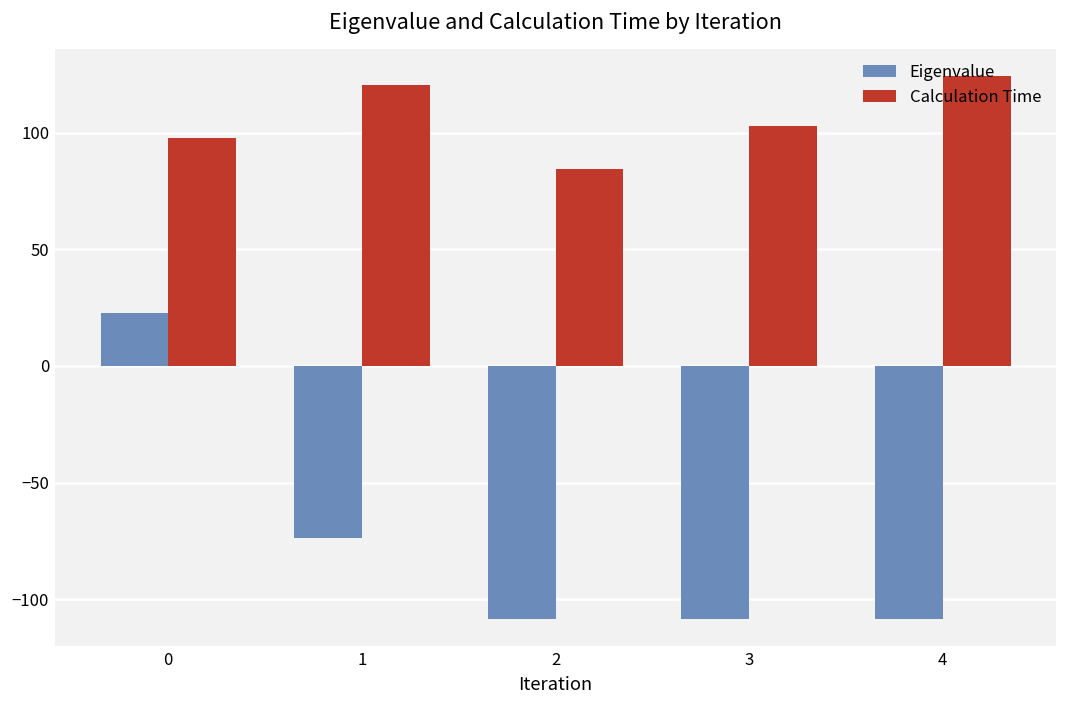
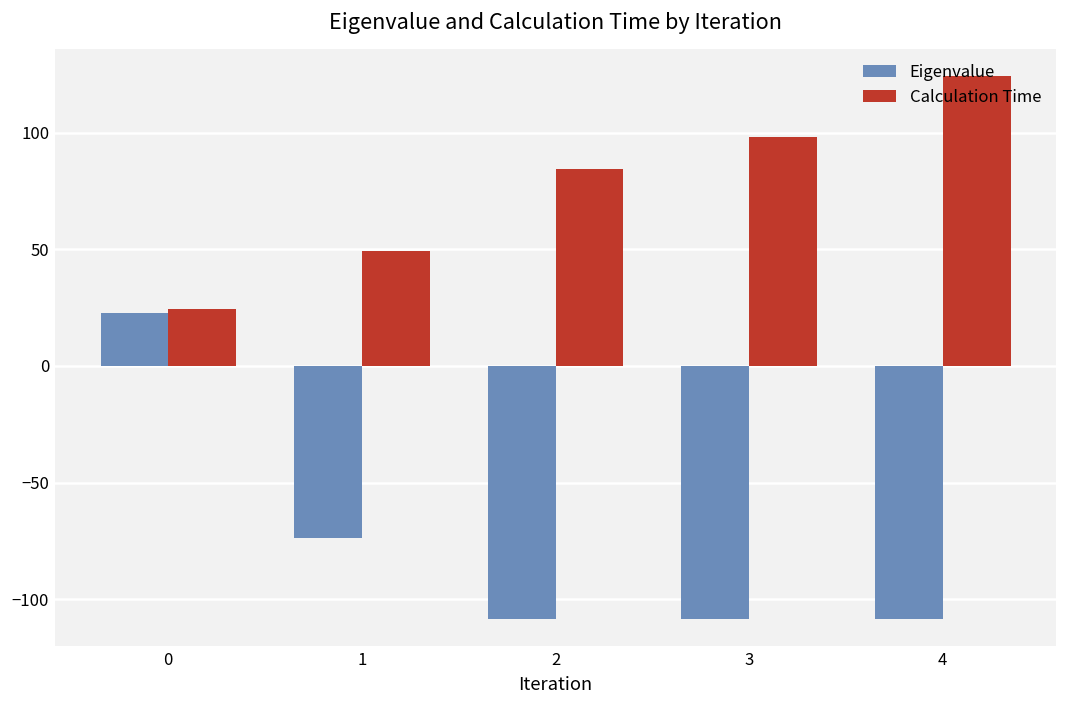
  {
    "Eigenvalue": {
      "0": 23,
      "1": -74,
      "2": -109,
      "3": -109,
      "4": -109
    },
    "Calculation Time": {
-     "0": 98,
-     "1": 120,
+     "0": 25,
+     "1": 49,
      "2": 84,
-     "3": 103,
+     "3": 98,
      "4": 124
    }
  }
